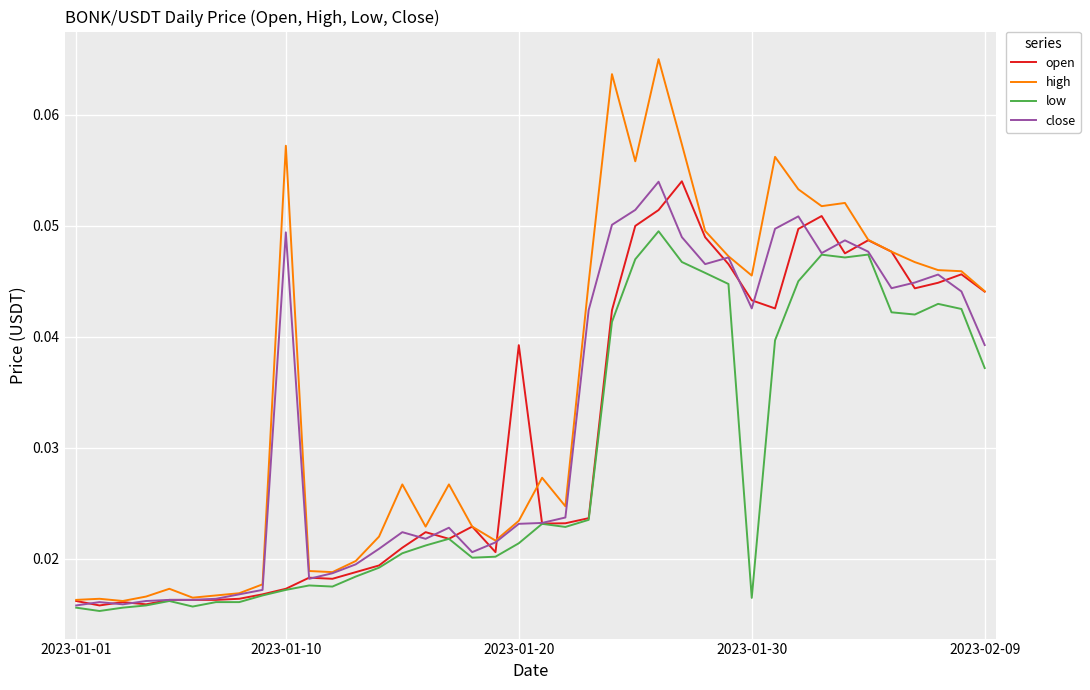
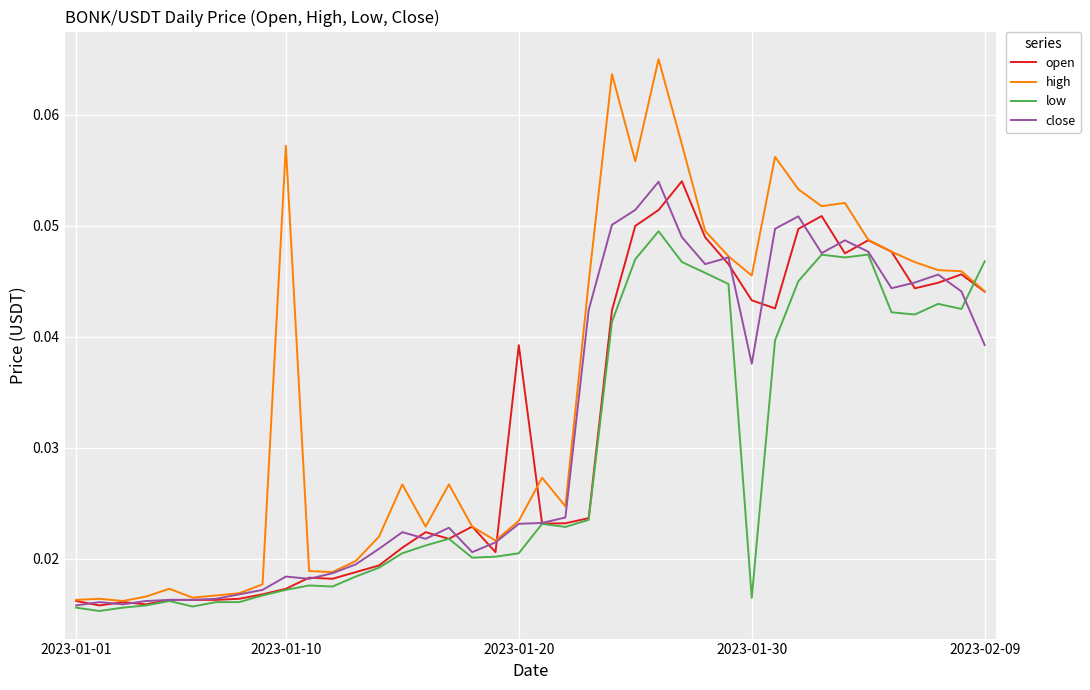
  {
    "open": {
      "2023-01-20": 0.0392,
      "2023-01-30": 0.0433
    },
    "high": {
      "2023-01-10": 0.0572,
      "2023-01-20": 0.0234,
      "2023-01-30": 0.0455
    },
    "low": {
-     "2023-01-20": 0.0214,
+     "2023-01-20": 0.0205,
      "2023-01-30": 0.0165,
-     "2023-02-09": 0.0372
+     "2023-02-09": 0.0468
    },
    "close": {
-     "2023-01-10": 0.0494,
+     "2023-01-10": 0.0184,
      "2023-01-20": 0.0232,
-     "2023-01-30": 0.0426,
+     "2023-01-30": 0.0376,
      "2023-02-09": 0.0393
    }
  }
